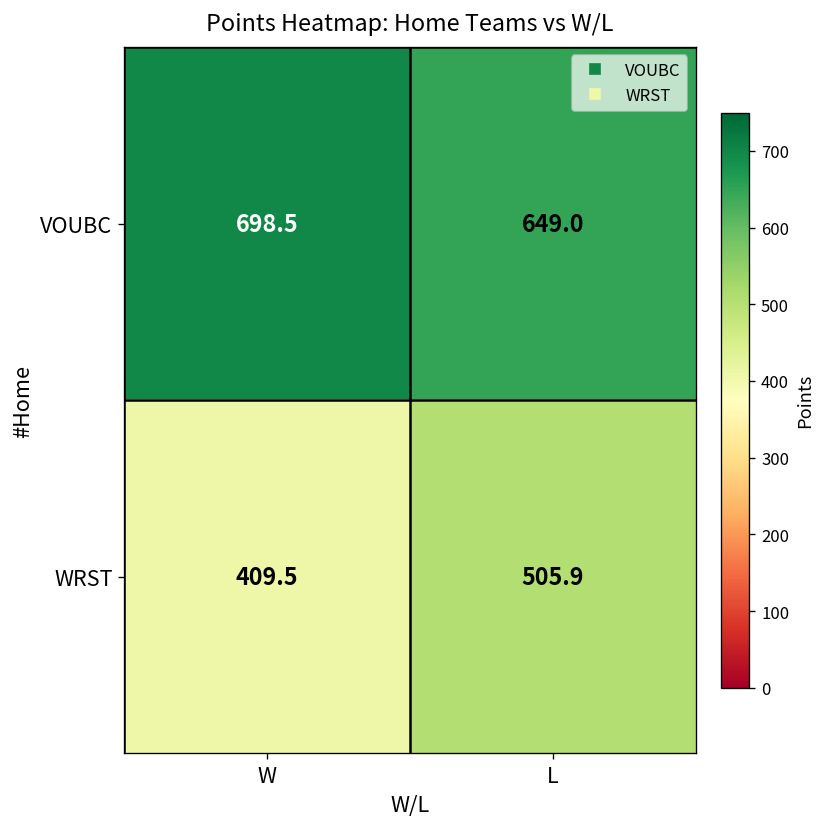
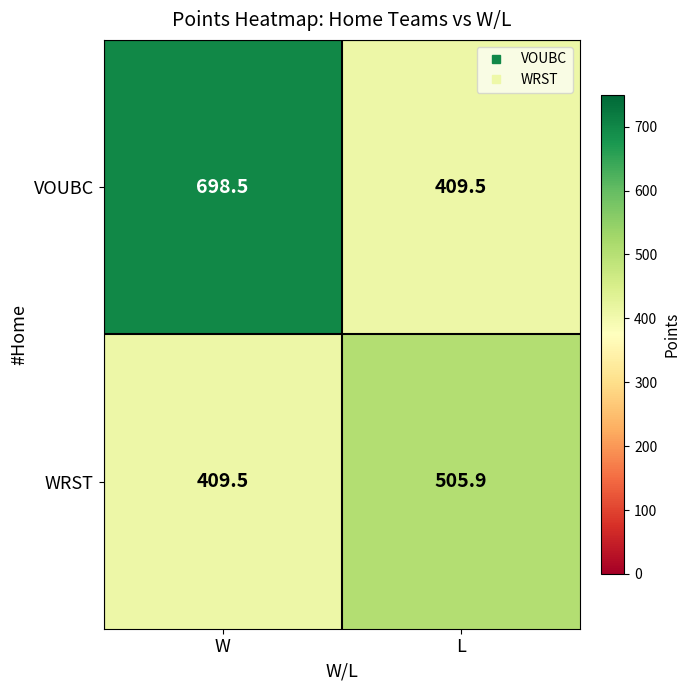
  {
    "VOUBC": {
      "W": 698.5,
-     "L": 649.0
+     "L": 409.5
    },
    "WRST": {
      "W": 409.5,
      "L": 505.9
    }
  }
